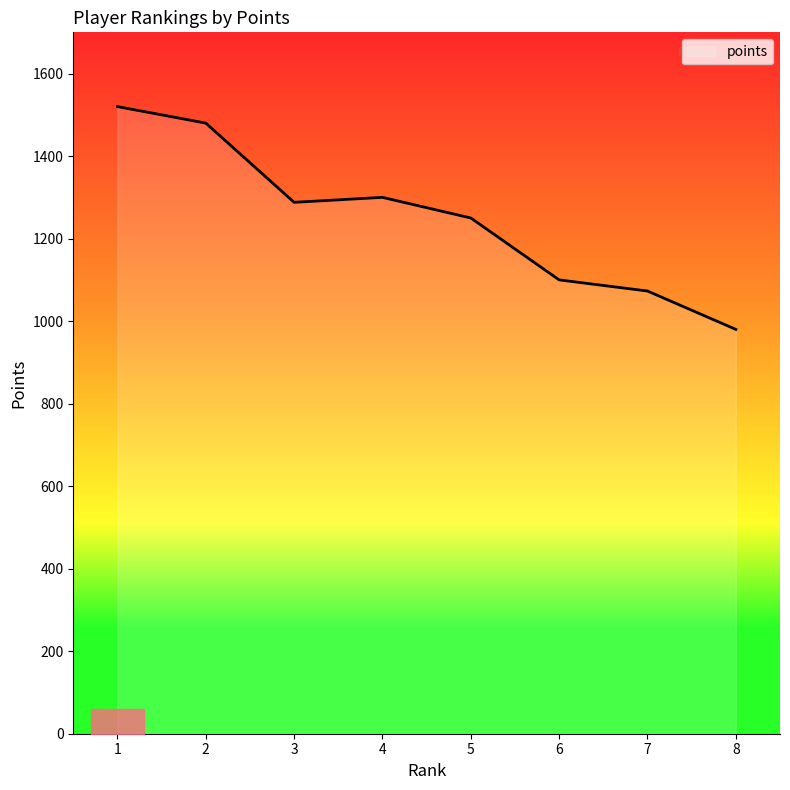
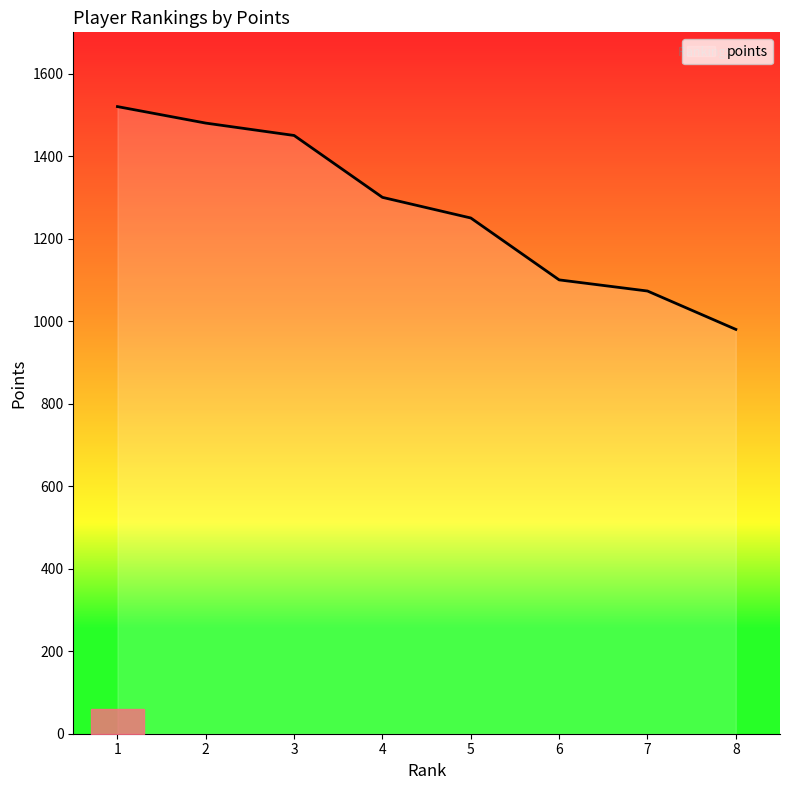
  {
    "points": {
      "1": 1520,
      "2": 1480,
-     "3": 1290,
+     "3": 1450,
      "4": 1300,
      "5": 1250,
      "6": 1100,
      "7": 1070,
      "8": 980
    }
  }
